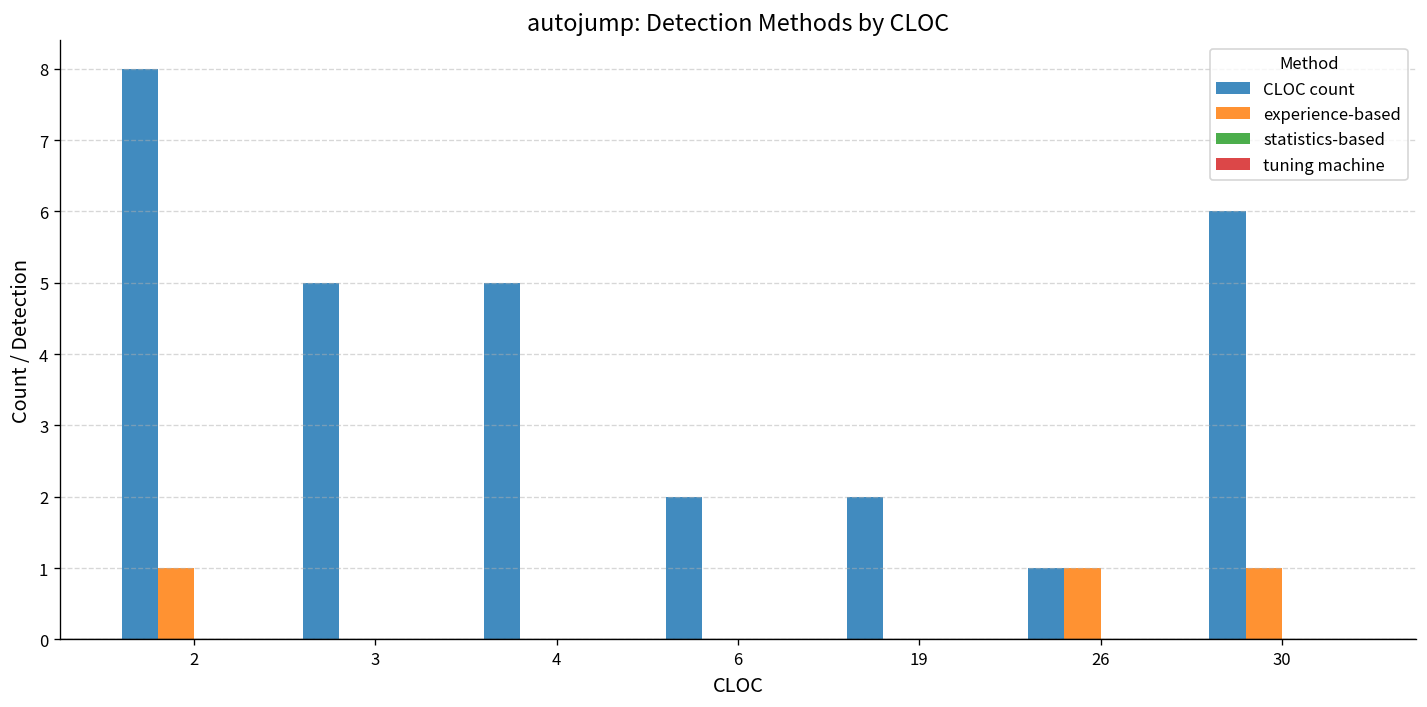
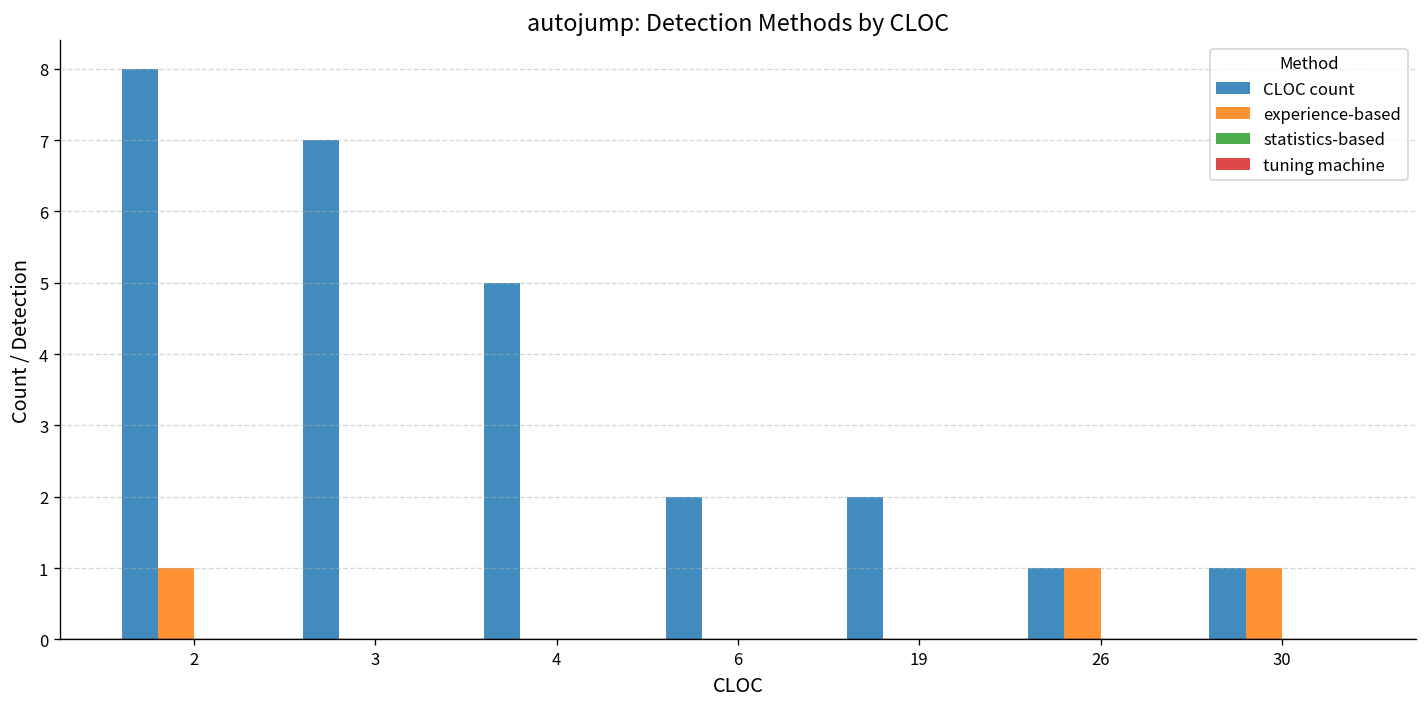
  {
    "CLOC count": {
      "2": 8,
-     "3": 5,
+     "3": 7,
      "4": 5,
      "6": 2,
      "19": 2,
      "26": 1,
-     "30": 6
+     "30": 1
    },
    "experience-based": {
      "2": 1,
      "3": 0,
      "4": 0,
      "6": 0,
      "19": 0,
      "26": 1,
      "30": 1
    },
    "statistics-based": {
      "2": 0,
      "3": 0,
      "4": 0,
      "6": 0,
      "19": 0,
      "26": 0,
      "30": 0
    },
    "tuning machine": {
      "2": 0,
      "3": 0,
      "4": 0,
      "6": 0,
      "19": 0,
      "26": 0,
      "30": 0
    }
  }
